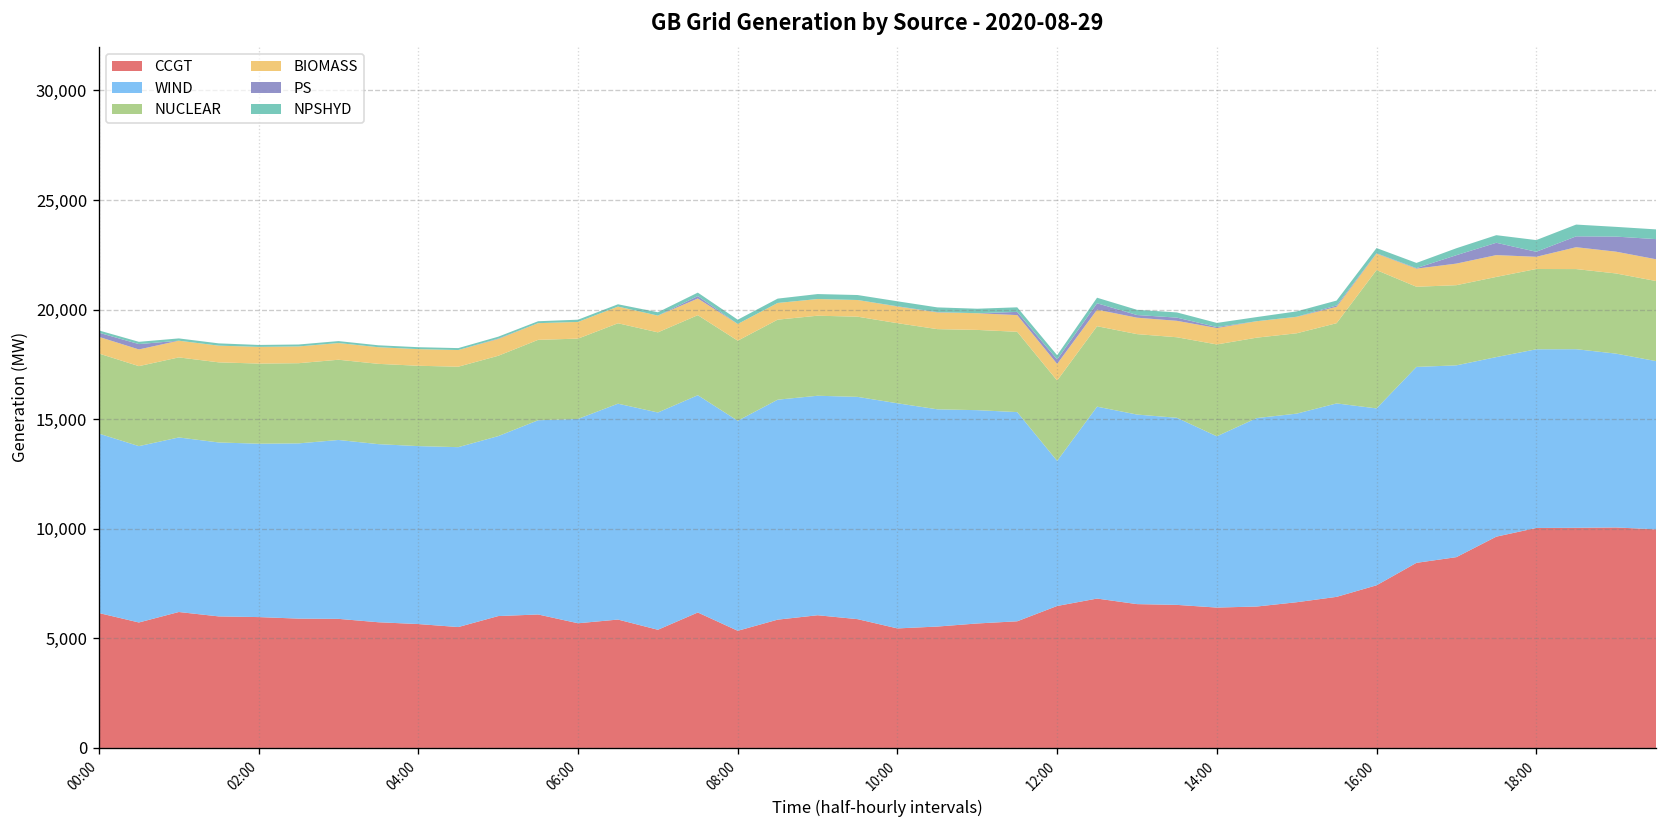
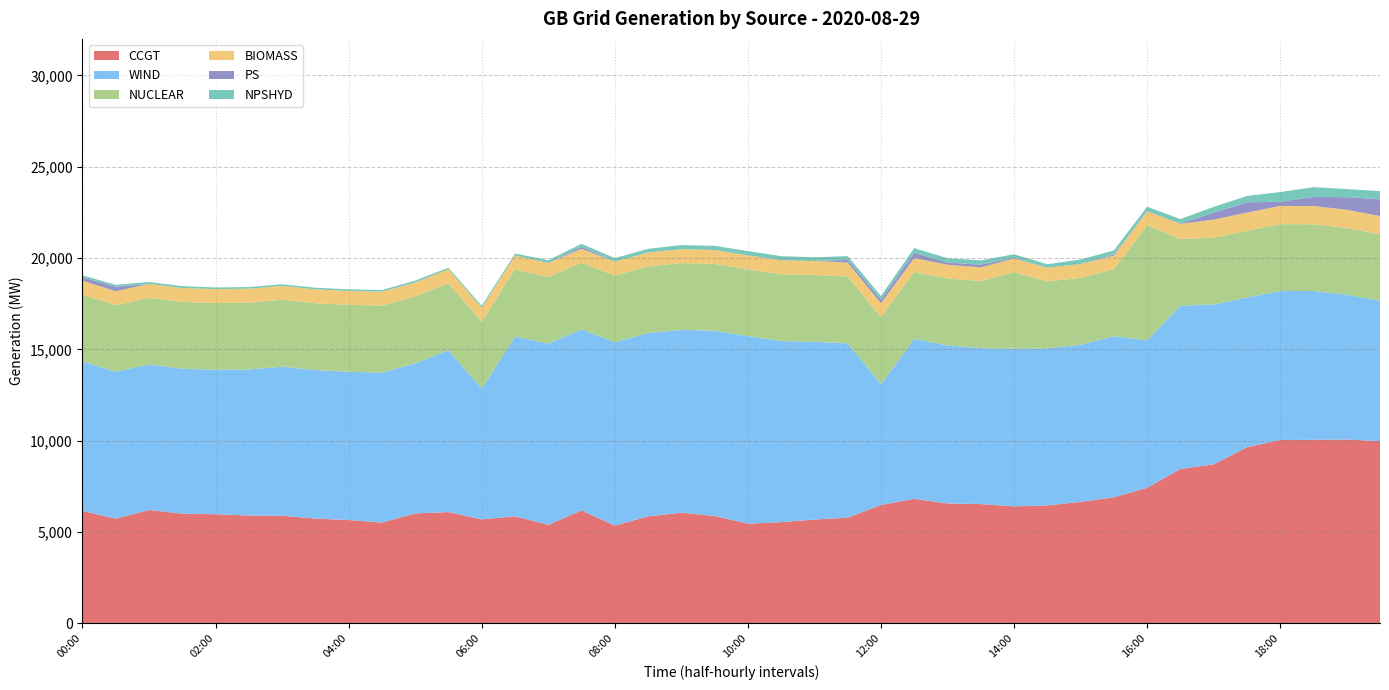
  {
    "CCGT": {
      "00:00": "6,200",
      "02:00": "6,000",
      "04:00": "5,700",
      "06:00": "5,700",
      "08:00": "5,300",
      "10:00": "5,500",
      "12:00": "6,500",
      "14:00": "6,400",
      "16:00": "7,400",
      "18:00": "10,000"
    },
    "WIND": {
      "00:00": "8,200",
      "02:00": "7,900",
      "04:00": "8,100",
-     "06:00": "9,300",
-     "08:00": "9,600",
+     "06:00": "7,200",
+     "08:00": "10,000",
      "10:00": "10,300",
      "12:00": "6,600",
-     "14:00": "7,800",
+     "14:00": "8,600",
      "16:00": "8,100",
      "18:00": "8,200"
    },
    "NUCLEAR": {
      "00:00": "3,700",
      "02:00": "3,700",
      "04:00": "3,700",
      "06:00": "3,700",
      "08:00": "3,700",
      "10:00": "3,700",
      "12:00": "3,700",
      "14:00": "4,200",
      "16:00": "6,300",
      "18:00": "3,700"
    },
    "BIOMASS": {
      "00:00": "800",
      "12:00": "800",
-     "18:00": "600"
+     "18:00": "1,000"
    },
    "PS": {
      "12:00": "200",
      "18:00": "200"
    },
    "NPSHYD": {
      "08:00": "200",
      "10:00": "200",
      "12:00": "200",
      "14:00": "200",
      "16:00": "200",
      "18:00": "500"
    }
  }
